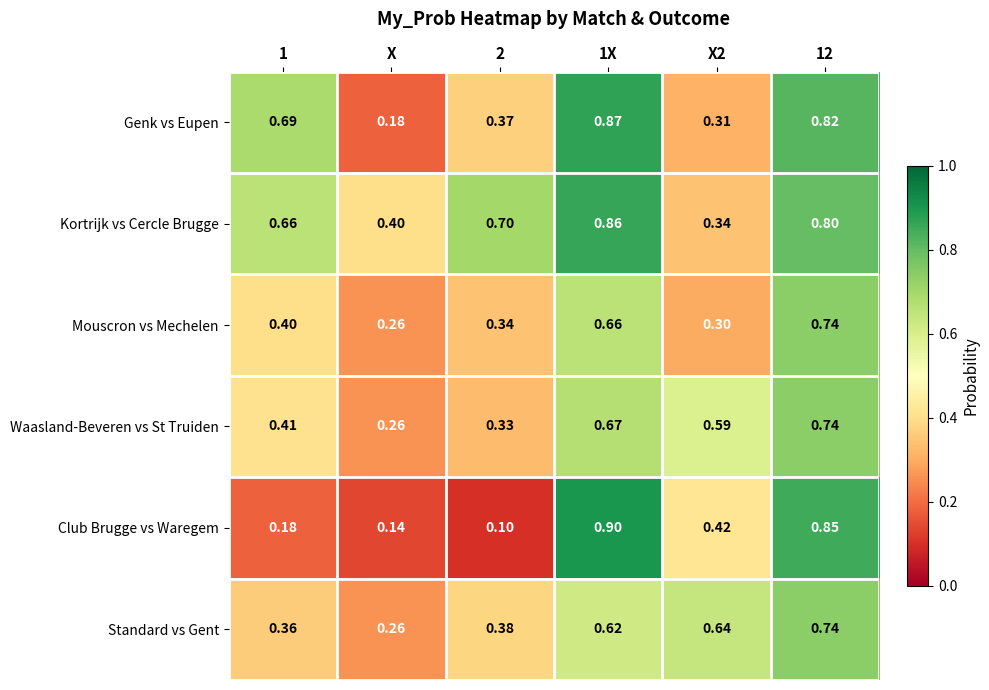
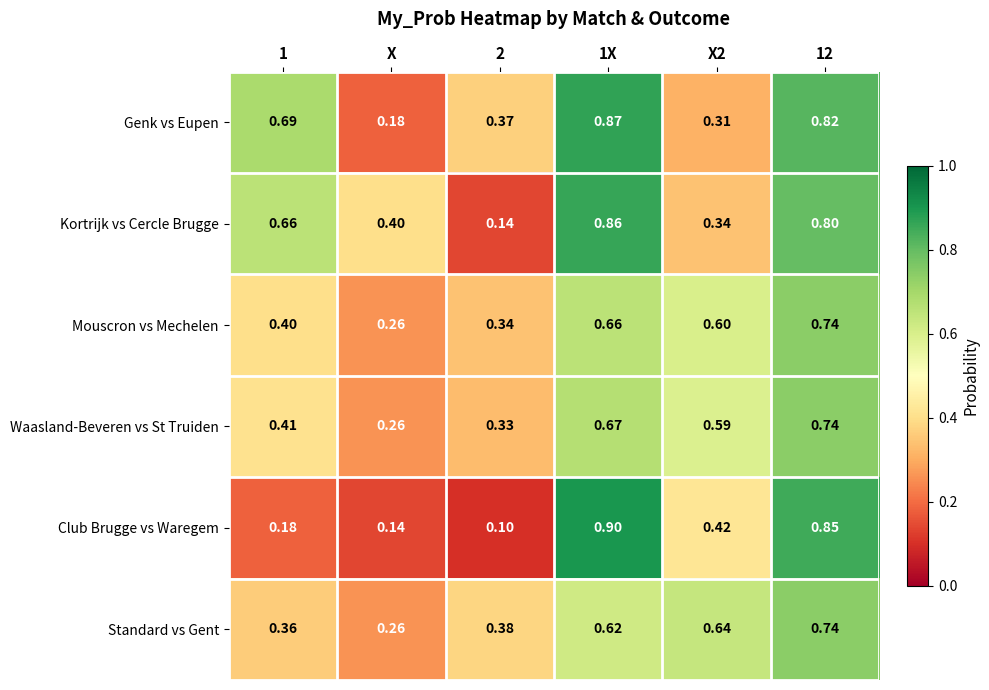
  {
    "Genk vs Eupen": {
      "1": 0.69,
      "X": 0.18,
      "2": 0.37,
      "1X": 0.87,
      "X2": 0.31,
      "12": 0.82
    },
    "Kortrijk vs Cercle Brugge": {
      "1": 0.66,
      "X": 0.40,
-     "2": 0.70,
+     "2": 0.14,
      "1X": 0.86,
      "X2": 0.34,
      "12": 0.80
    },
    "Mouscron vs Mechelen": {
      "1": 0.40,
      "X": 0.26,
      "2": 0.34,
      "1X": 0.66,
-     "X2": 0.30,
+     "X2": 0.60,
      "12": 0.74
    },
    "Waasland-Beveren vs St Truiden": {
      "1": 0.41,
      "X": 0.26,
      "2": 0.33,
      "1X": 0.67,
      "X2": 0.59,
      "12": 0.74
    },
    "Club Brugge vs Waregem": {
      "1": 0.18,
      "X": 0.14,
      "2": 0.10,
      "1X": 0.90,
      "X2": 0.42,
      "12": 0.85
    },
    "Standard vs Gent": {
      "1": 0.36,
      "X": 0.26,
      "2": 0.38,
      "1X": 0.62,
      "X2": 0.64,
      "12": 0.74
    }
  }
